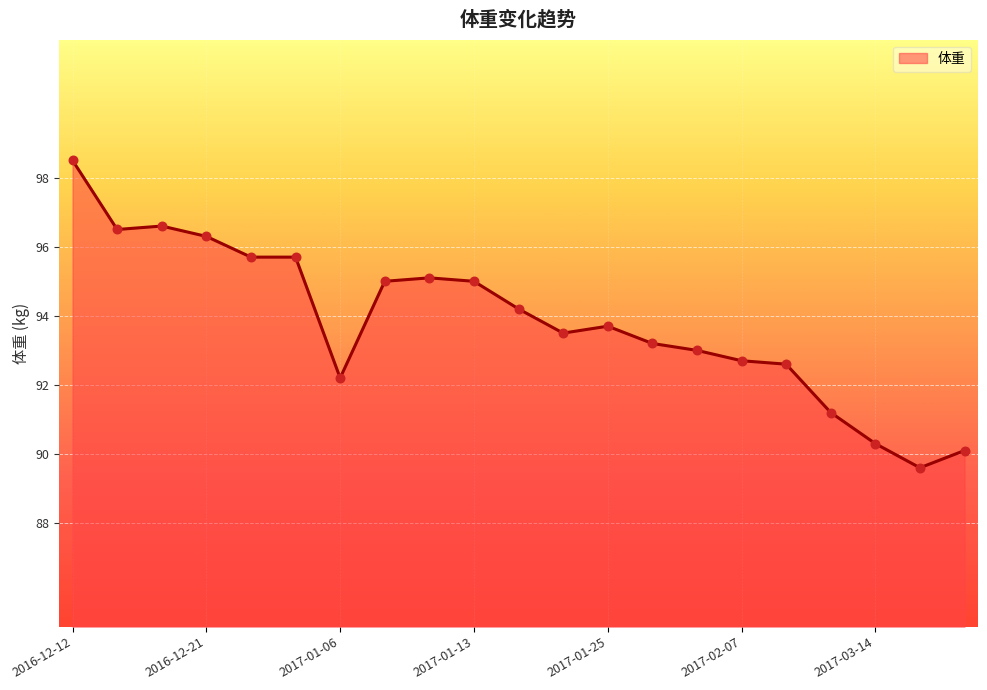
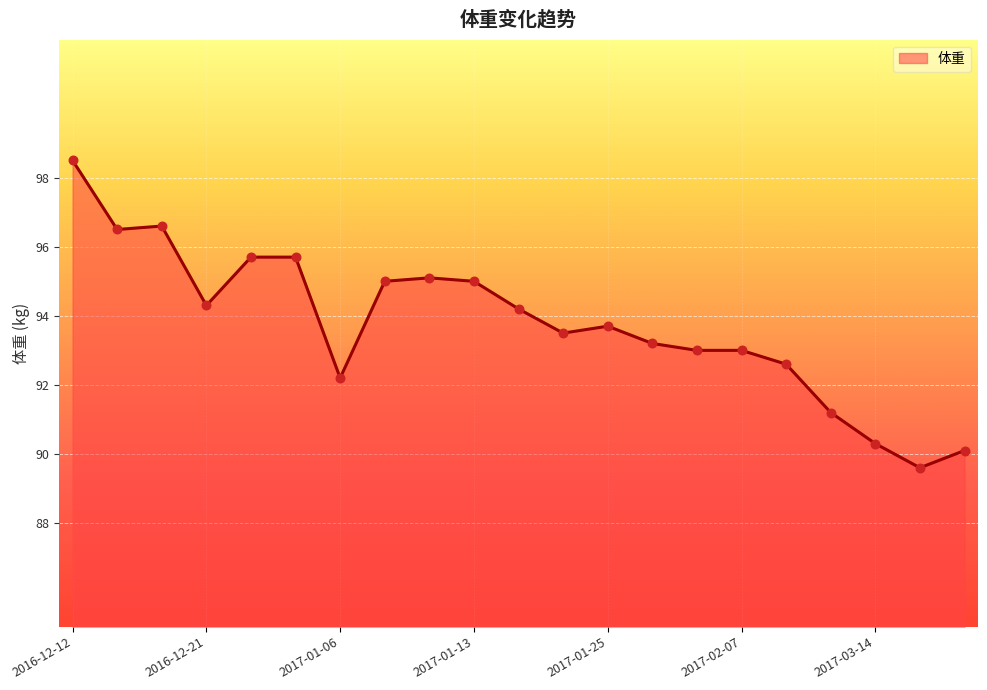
  {
    "2016-12-12": 98.5,
-   "2016-12-21": 96.3,
+   "2016-12-21": 94.3,
    "2017-01-06": 92.2,
    "2017-01-13": 95.0,
    "2017-01-25": 93.7,
-   "2017-02-07": 92.7,
+   "2017-02-07": 93.0,
    "2017-03-14": 90.3
  }
